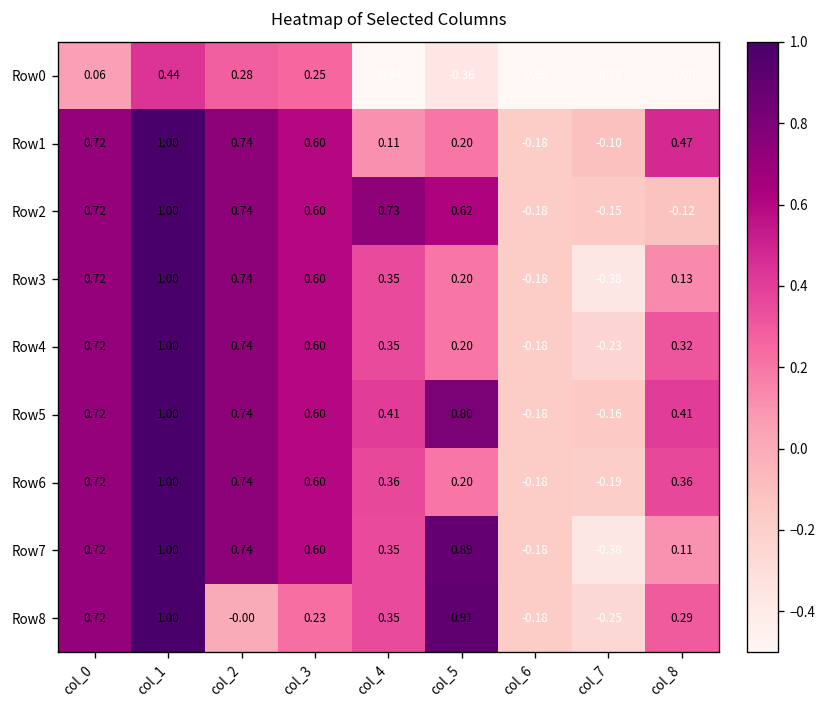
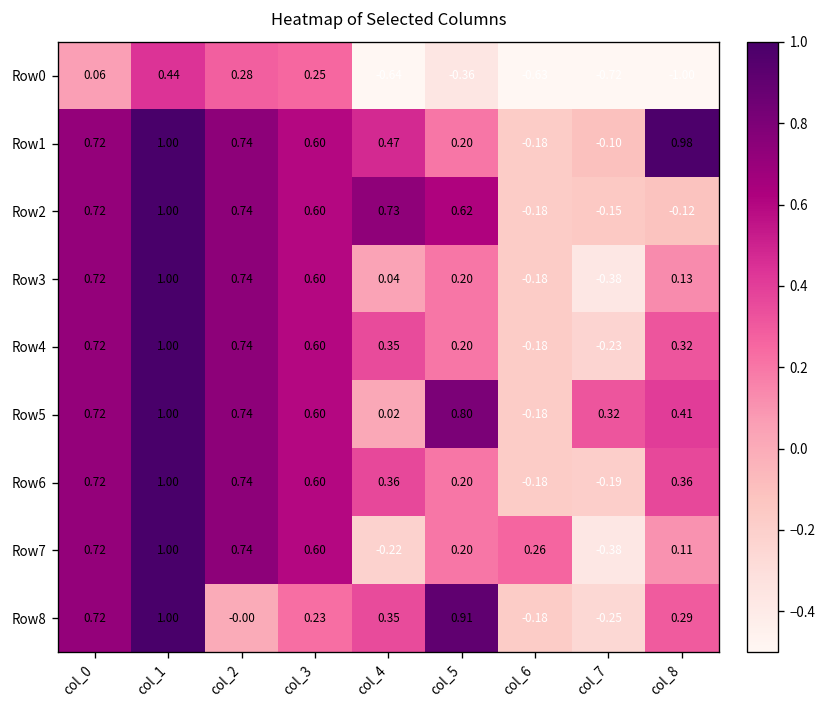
  {
    "Row0": {
      "col_0": 0.06,
      "col_1": 0.44,
      "col_2": 0.28,
      "col_3": 0.25
    },
    "Row1": {
      "col_0": 0.72,
      "col_1": 1.00,
      "col_2": 0.74,
      "col_3": 0.60,
-     "col_4": 0.11,
+     "col_4": 0.47,
      "col_5": 0.20,
      "col_6": -0.18,
      "col_7": -0.10,
-     "col_8": 0.47
+     "col_8": 0.98
    },
    "Row2": {
      "col_0": 0.72,
      "col_1": 1.00,
      "col_2": 0.74,
      "col_3": 0.60,
      "col_4": 0.73,
      "col_5": 0.62,
      "col_6": -0.18,
      "col_7": -0.15,
      "col_8": -0.12
    },
    "Row3": {
      "col_0": 0.72,
      "col_1": 1.00,
      "col_2": 0.74,
      "col_3": 0.60,
-     "col_4": 0.35,
+     "col_4": 0.04,
      "col_5": 0.20,
      "col_6": -0.18,
      "col_8": 0.13
    },
    "Row4": {
      "col_0": 0.72,
      "col_1": 1.00,
      "col_2": 0.74,
      "col_3": 0.60,
      "col_4": 0.35,
      "col_5": 0.20,
      "col_6": -0.18,
      "col_8": 0.32
    },
    "Row5": {
      "col_0": 0.72,
      "col_1": 1.00,
      "col_2": 0.74,
      "col_3": 0.60,
-     "col_4": 0.41,
+     "col_4": 0.02,
      "col_5": 0.80,
      "col_6": -0.18,
-     "col_7": -0.16,
+     "col_7": 0.32,
      "col_8": 0.41
    },
    "Row6": {
      "col_0": 0.72,
      "col_1": 1.00,
      "col_2": 0.74,
      "col_3": 0.60,
      "col_4": 0.36,
      "col_5": 0.20,
      "col_6": -0.18,
      "col_7": -0.19,
      "col_8": 0.36
    },
    "Row7": {
      "col_0": 0.72,
      "col_1": 1.00,
      "col_2": 0.74,
      "col_3": 0.60,
-     "col_4": 0.35,
-     "col_5": 0.89,
-     "col_6": -0.18,
+     "col_4": -0.22,
+     "col_5": 0.20,
+     "col_6": 0.26,
      "col_8": 0.11
    },
    "Row8": {
      "col_0": 0.72,
      "col_1": 1.00,
      "col_2": -0.00,
      "col_3": 0.23,
      "col_4": 0.35,
      "col_5": 0.91,
      "col_6": -0.18,
      "col_8": 0.29
    }
  }
